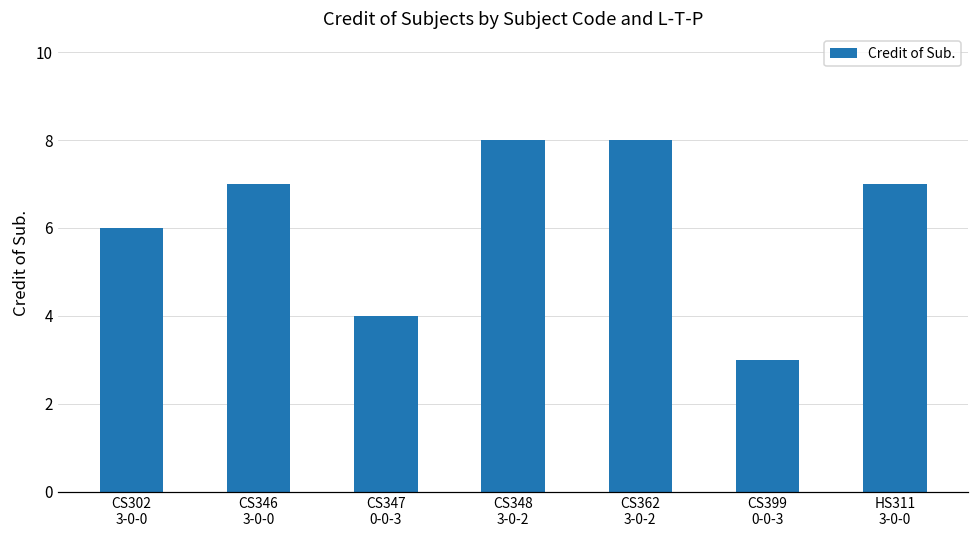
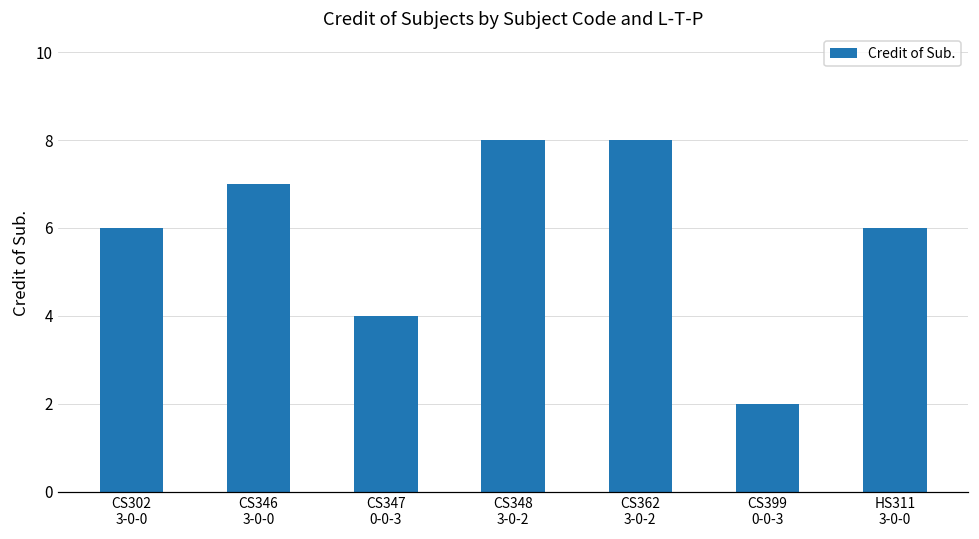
  {
    "CS302 3-0-0": 6,
    "CS346 3-0-0": 7,
    "CS347 0-0-3": 4,
    "CS348 3-0-2": 8,
    "CS362 3-0-2": 8,
-   "CS399 0-0-3": 3,
-   "HS311 3-0-0": 7
+   "CS399 0-0-3": 2,
+   "HS311 3-0-0": 6
  }
